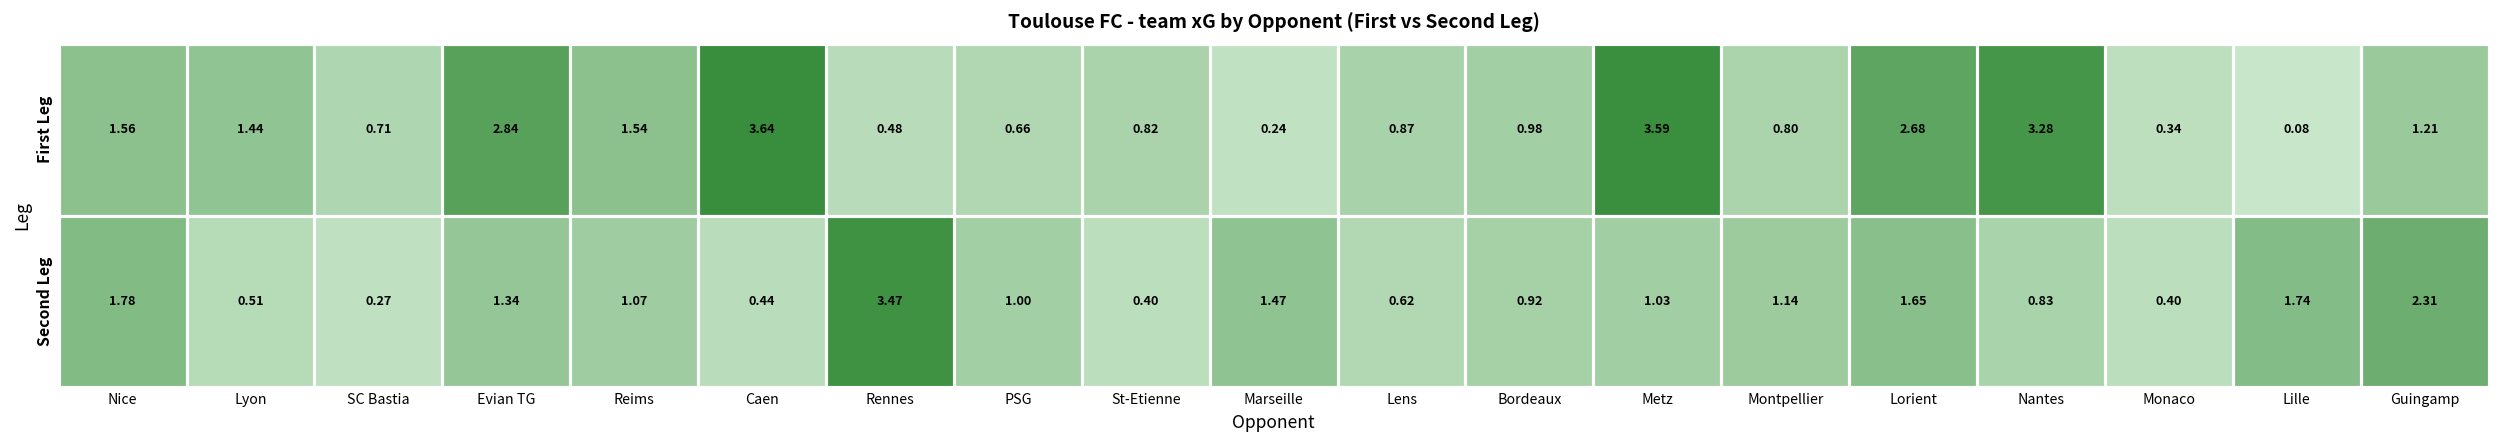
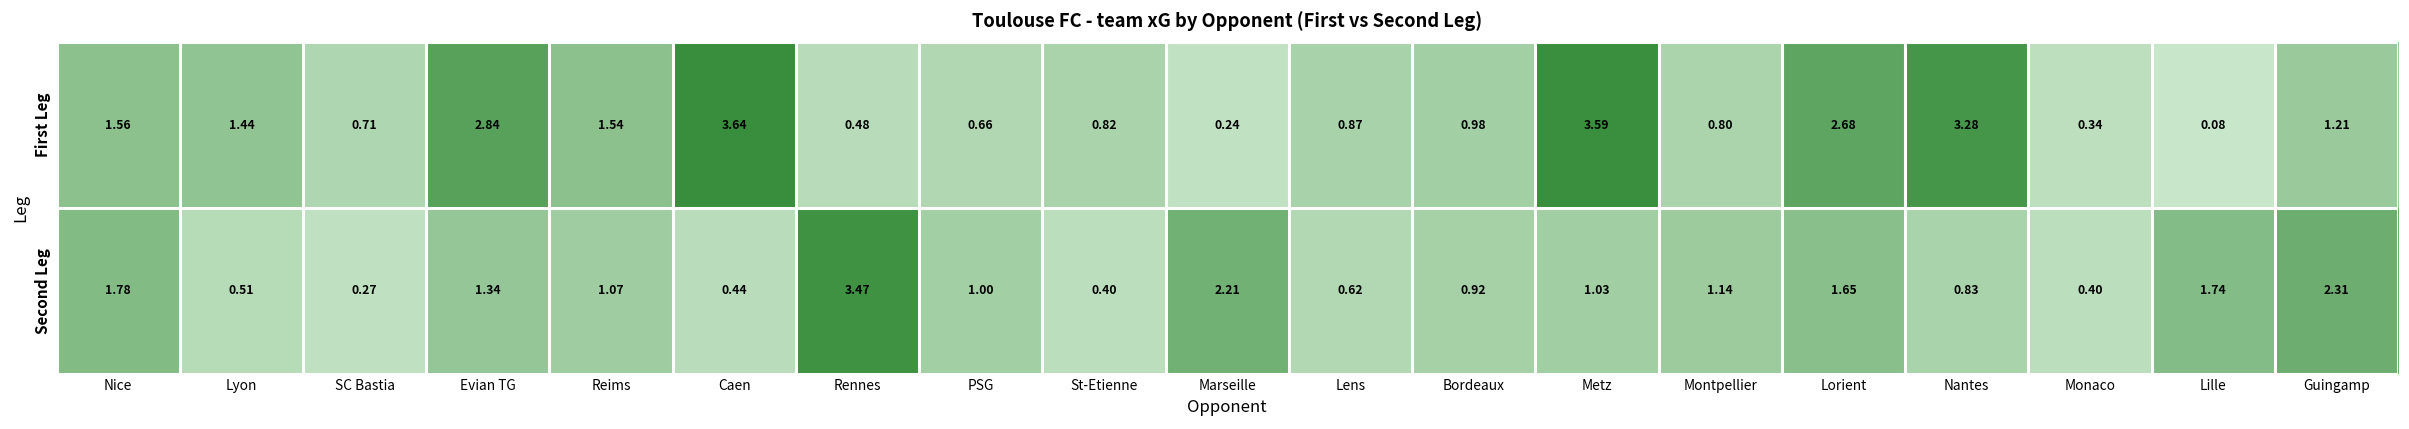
  {
    "First Leg": {
      "Nice": 1.56,
      "Lyon": 1.44,
      "SC Bastia": 0.71,
      "Evian TG": 2.84,
      "Reims": 1.54,
      "Caen": 3.64,
      "Rennes": 0.48,
      "PSG": 0.66,
      "St-Etienne": 0.82,
      "Marseille": 0.24,
      "Lens": 0.87,
      "Bordeaux": 0.98,
      "Metz": 3.59,
      "Montpellier": 0.80,
      "Lorient": 2.68,
      "Nantes": 3.28,
      "Monaco": 0.34,
      "Lille": 0.08,
      "Guingamp": 1.21
    },
    "Second Leg": {
      "Nice": 1.78,
      "Lyon": 0.51,
      "SC Bastia": 0.27,
      "Evian TG": 1.34,
      "Reims": 1.07,
      "Caen": 0.44,
      "Rennes": 3.47,
      "PSG": 1.00,
      "St-Etienne": 0.40,
-     "Marseille": 1.47,
+     "Marseille": 2.21,
      "Lens": 0.62,
      "Bordeaux": 0.92,
      "Metz": 1.03,
      "Montpellier": 1.14,
      "Lorient": 1.65,
      "Nantes": 0.83,
      "Monaco": 0.40,
      "Lille": 1.74,
      "Guingamp": 2.31
    }
  }
